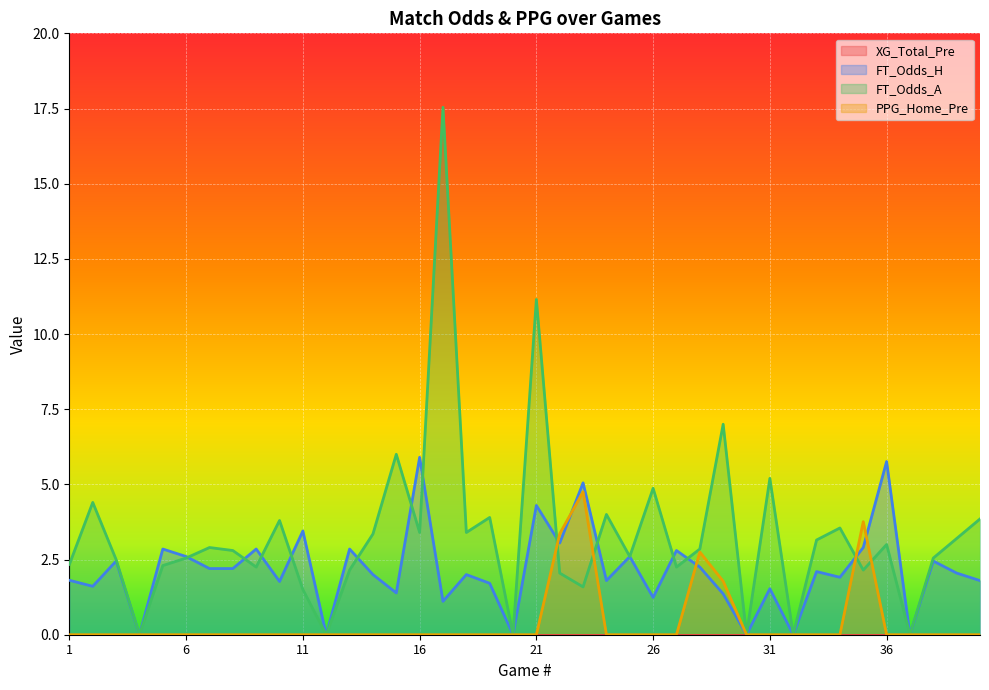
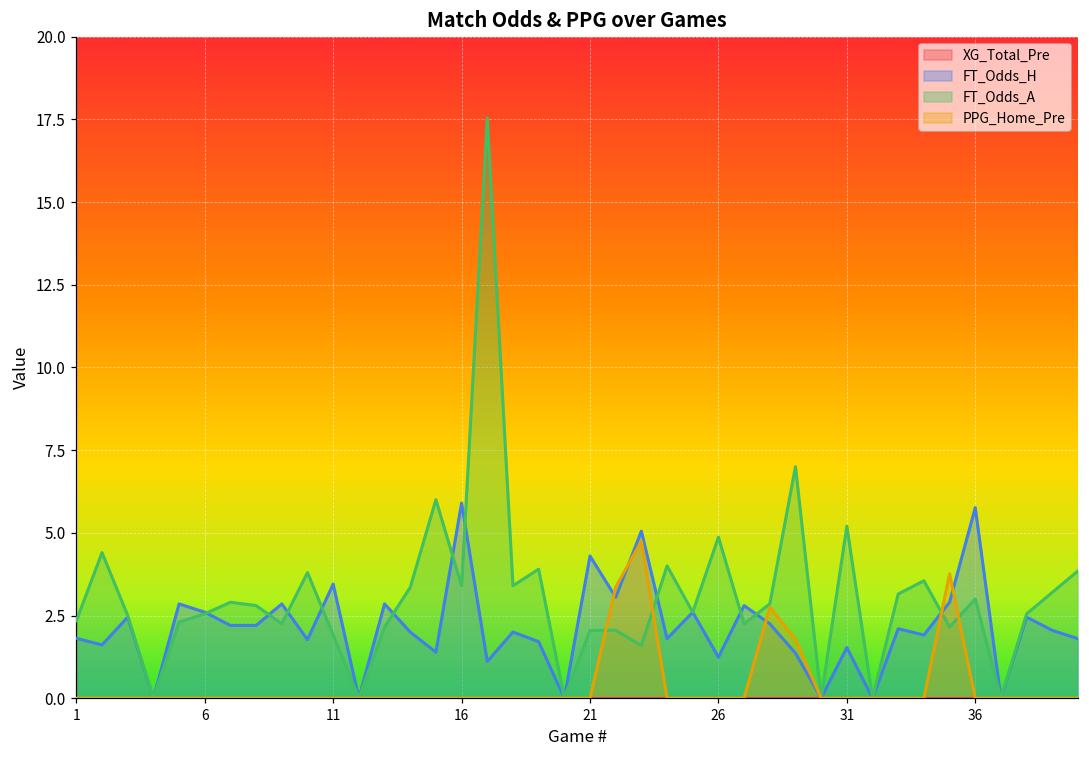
  {
    "FT_Odds_H": {
      "1": 1.8,
      "11": 3.5,
      "16": 5.9,
      "21": 4.3,
      "26": 1.2,
      "31": 1.5,
      "36": 5.8
    },
    "FT_Odds_A": {
      "1": 2.3,
-     "11": 1.5,
+     "11": 1.9,
      "16": 3.4,
-     "21": 11.2,
+     "21": 2.1,
      "26": 4.9,
      "31": 5.2,
      "36": 3.0
    }
  }
